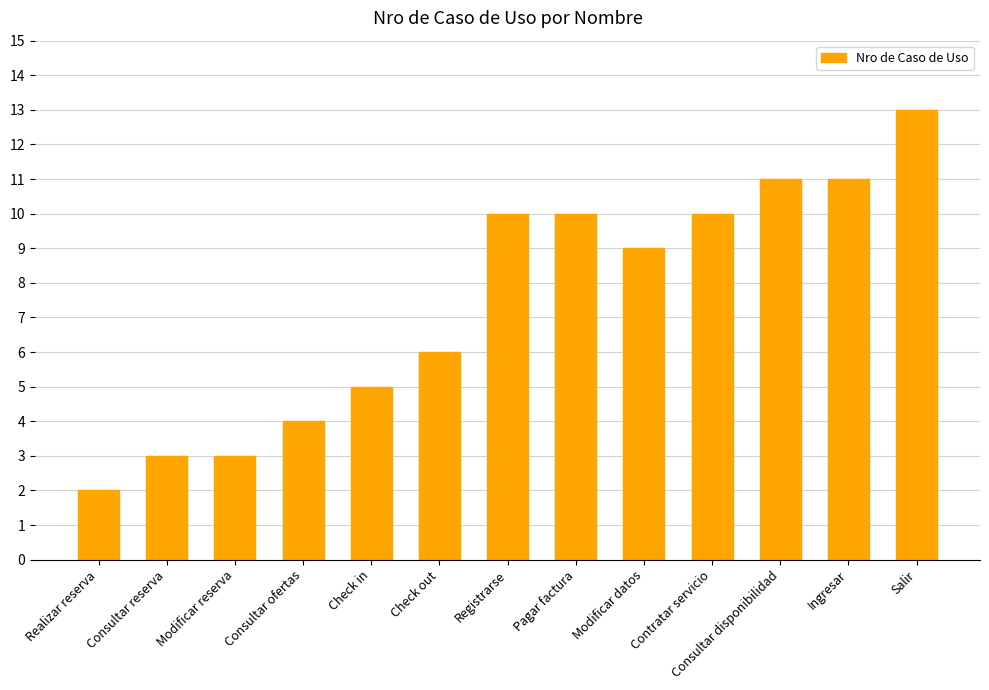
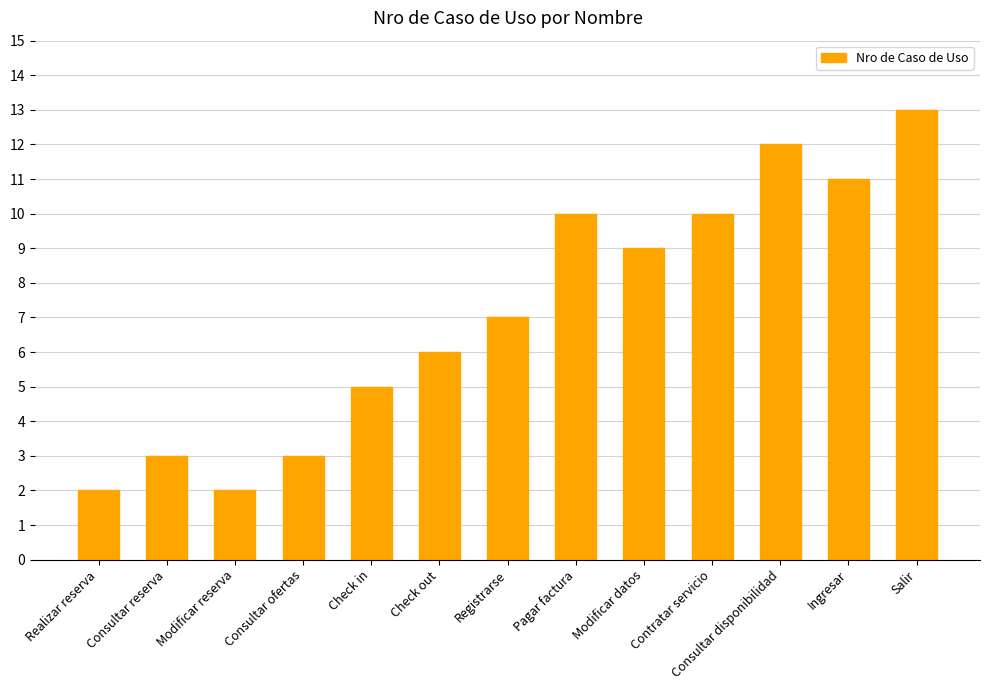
  {
    "Realizar reserva": 2,
    "Consultar reserva": 3,
-   "Modificar reserva": 3,
-   "Consultar ofertas": 4,
+   "Modificar reserva": 2,
+   "Consultar ofertas": 3,
    "Check in": 5,
    "Check out": 6,
-   "Registrarse": 10,
+   "Registrarse": 7,
    "Pagar factura": 10,
    "Modificar datos": 9,
    "Contratar servicio": 10,
-   "Consultar disponibilidad": 11,
+   "Consultar disponibilidad": 12,
    "Ingresar": 11,
    "Salir": 13
  }
